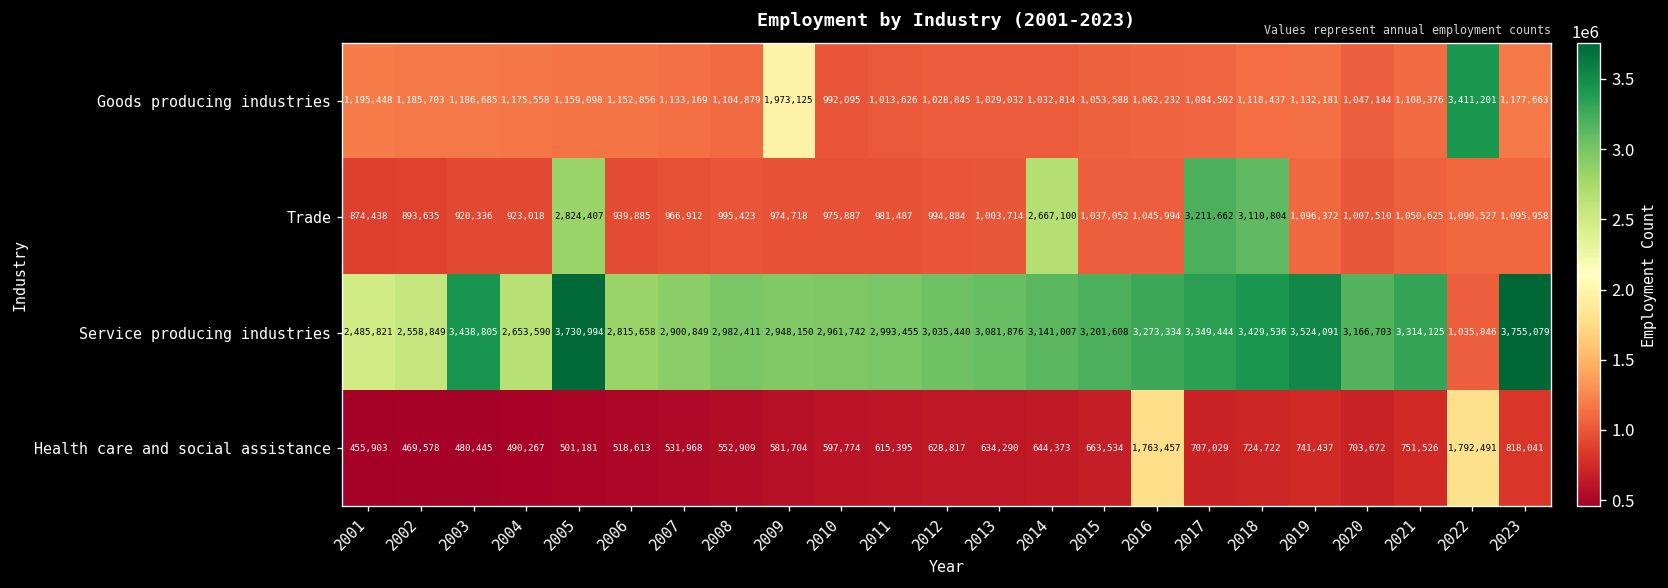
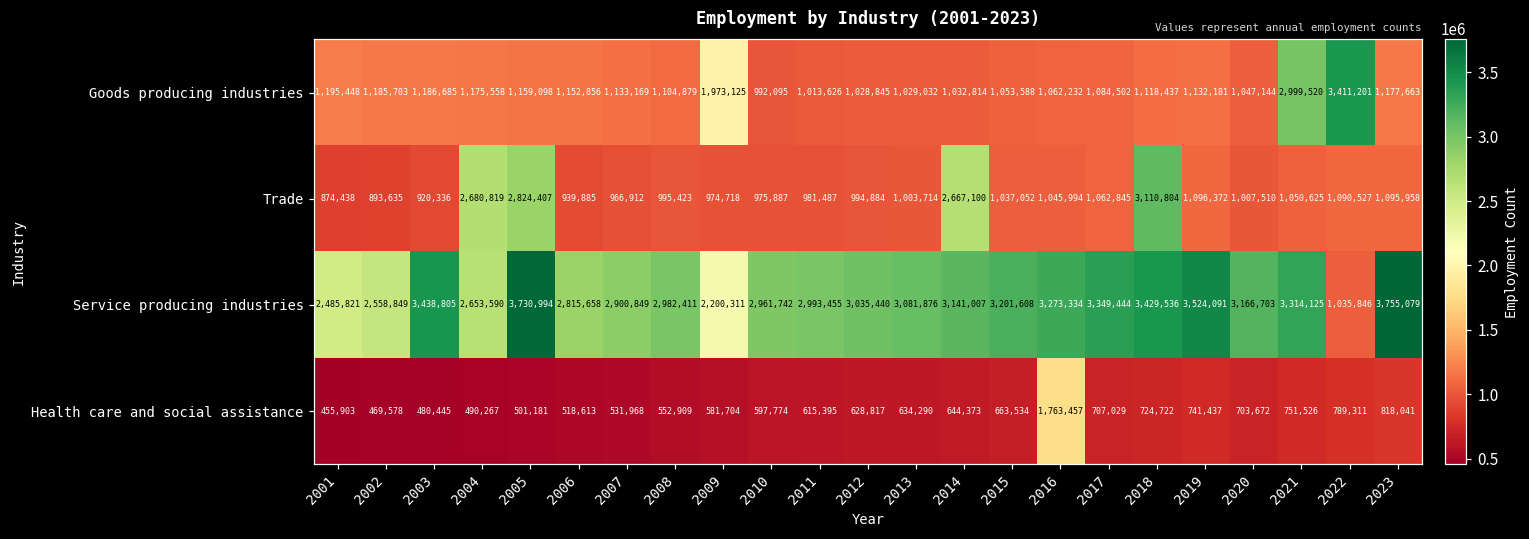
  {
    "Goods producing industries": {
      "2001": "1,195,448",
      "2002": "1,185,703",
      "2003": "1,186,685",
      "2004": "1,175,558",
      "2005": "1,159,098",
      "2006": "1,152,856",
      "2007": "1,133,169",
      "2008": "1,104,879",
      "2009": "1,973,125",
      "2010": "992,095",
      "2011": "1,013,626",
      "2012": "1,028,845",
      "2013": "1,029,032",
      "2014": "1,032,814",
      "2015": "1,053,588",
      "2016": "1,062,232",
      "2017": "1,084,502",
      "2018": "1,118,437",
      "2019": "1,132,181",
      "2020": "1,047,144",
-     "2021": "1,108,376",
+     "2021": "2,999,520",
      "2022": "3,411,201",
      "2023": "1,177,663"
    },
    "Trade": {
      "2001": "874,438",
      "2002": "893,635",
      "2003": "920,336",
-     "2004": "923,018",
+     "2004": "2,680,819",
      "2005": "2,824,407",
      "2006": "939,885",
      "2007": "966,912",
      "2008": "995,423",
      "2009": "974,718",
      "2010": "975,887",
      "2011": "981,487",
      "2012": "994,884",
      "2013": "1,003,714",
      "2014": "2,667,100",
      "2015": "1,037,052",
      "2016": "1,045,994",
-     "2017": "3,211,662",
+     "2017": "1,062,845",
      "2018": "3,110,804",
      "2019": "1,096,372",
      "2020": "1,007,510",
      "2021": "1,050,625",
      "2022": "1,090,527",
      "2023": "1,095,958"
    },
    "Service producing industries": {
      "2001": "2,485,821",
      "2002": "2,558,849",
      "2003": "3,438,805",
      "2004": "2,653,590",
      "2005": "3,730,994",
      "2006": "2,815,658",
      "2007": "2,900,849",
      "2008": "2,982,411",
-     "2009": "2,948,150",
+     "2009": "2,200,311",
      "2010": "2,961,742",
      "2011": "2,993,455",
      "2012": "3,035,440",
      "2013": "3,081,876",
      "2014": "3,141,007",
      "2015": "3,201,608",
      "2016": "3,273,334",
      "2017": "3,349,444",
      "2018": "3,429,536",
      "2019": "3,524,091",
      "2020": "3,166,703",
      "2021": "3,314,125",
      "2022": "1,035,846",
      "2023": "3,755,079"
    },
    "Health care and social assistance": {
      "2001": "455,903",
      "2002": "469,578",
      "2003": "480,445",
      "2004": "490,267",
      "2005": "501,181",
      "2006": "518,613",
      "2007": "531,968",
      "2008": "552,909",
      "2009": "581,704",
      "2010": "597,774",
      "2011": "615,395",
      "2012": "628,817",
      "2013": "634,290",
      "2014": "644,373",
      "2015": "663,534",
      "2016": "1,763,457",
      "2017": "707,029",
      "2018": "724,722",
      "2019": "741,437",
      "2020": "703,672",
      "2021": "751,526",
-     "2022": "1,792,491",
+     "2022": "789,311",
      "2023": "818,041"
    }
  }
